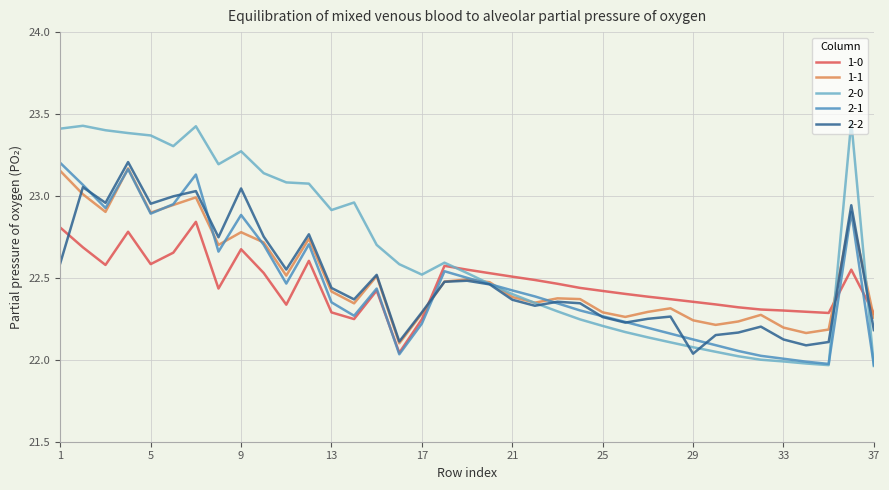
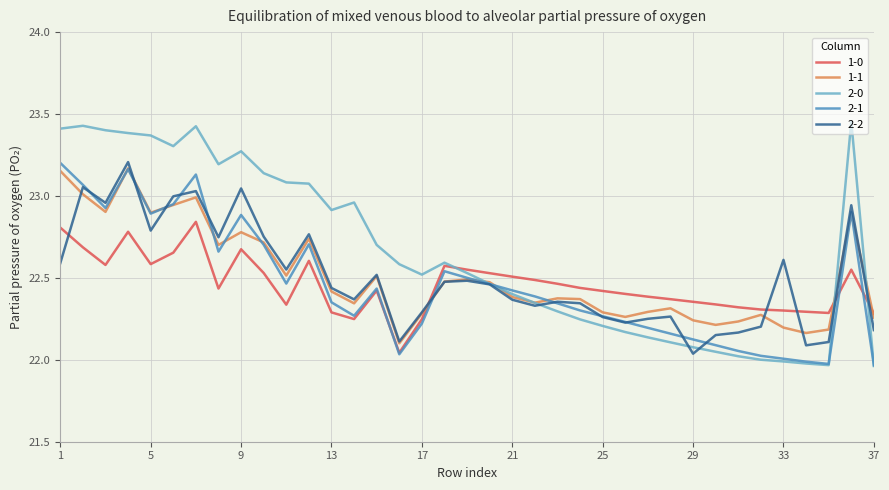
  {
    "2-2": {
      "1": 22.59,
-     "5": 22.95,
+     "5": 22.79,
      "9": 23.05,
      "13": 22.44,
      "21": 22.37,
      "29": 22.04,
-     "33": 22.12,
+     "33": 22.61,
      "37": 22.18
    }
  }
